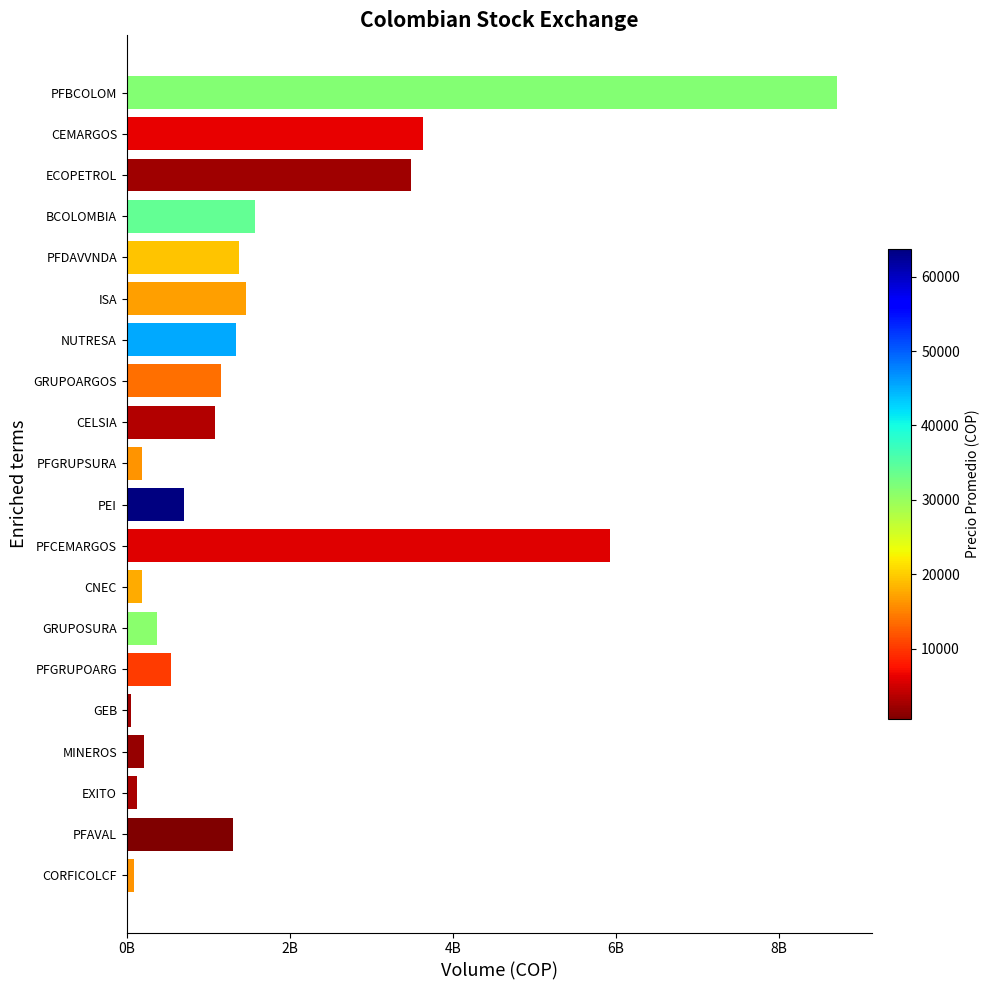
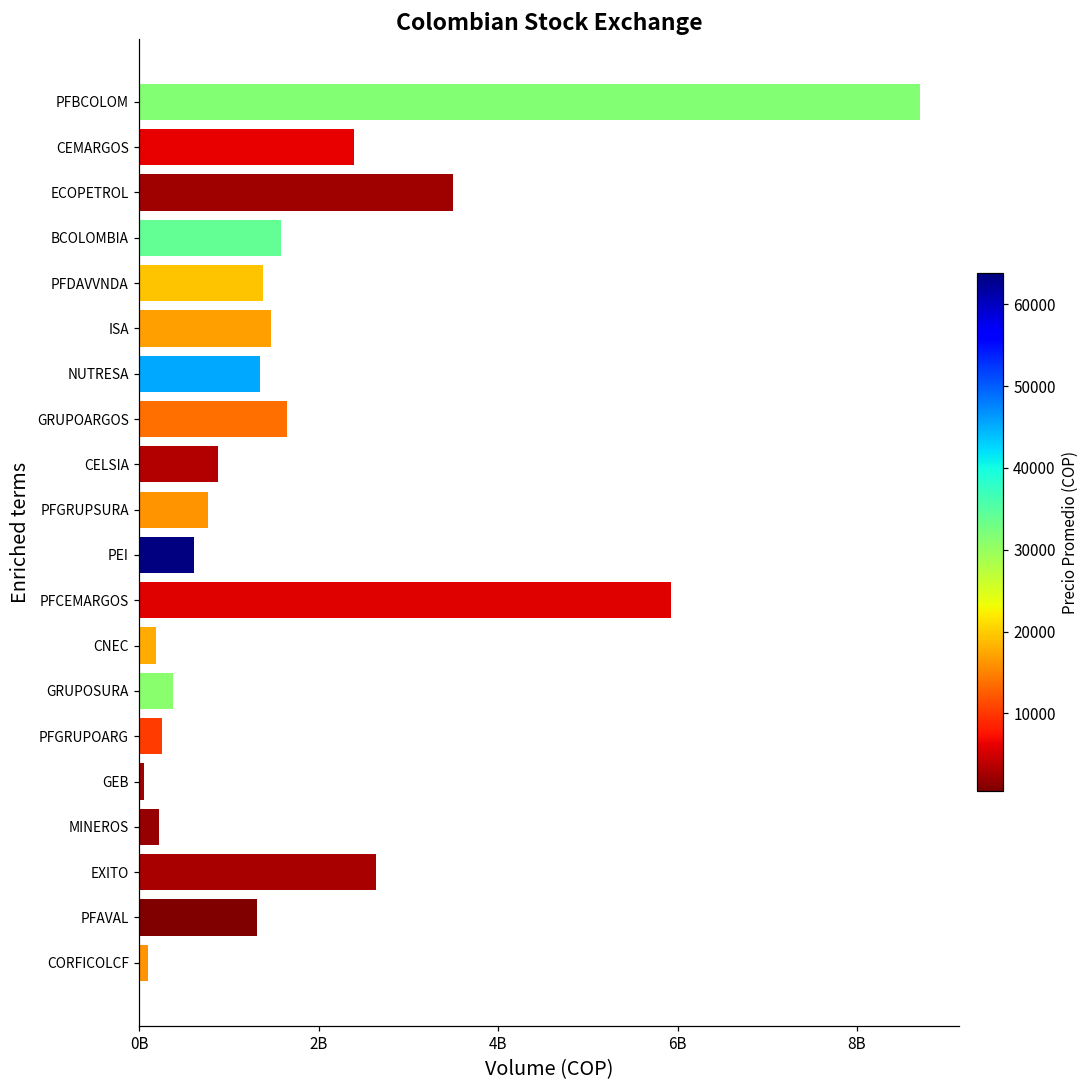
  {
    "PFBCOLOM": 8700000000,
-   "CEMARGOS": 3600000000,
+   "CEMARGOS": 2400000000,
    "ECOPETROL": 3500000000,
    "BCOLOMBIA": 1600000000,
    "PFDAVVNDA": 1400000000,
    "ISA": 1500000000,
    "NUTRESA": 1300000000,
-   "GRUPOARGOS": 1200000000,
-   "CELSIA": 1100000000,
-   "PFGRUPSURA": 200000000,
-   "PEI": 700000000,
+   "GRUPOARGOS": 1600000000,
+   "CELSIA": 900000000,
+   "PFGRUPSURA": 800000000,
+   "PEI": 600000000,
    "PFCEMARGOS": 5900000000,
    "CNEC": 200000000,
    "GRUPOSURA": 400000000,
-   "PFGRUPOARG": 500000000,
+   "PFGRUPOARG": 300000000,
    "GEB": 100000000,
    "MINEROS": 200000000,
-   "EXITO": 100000000,
+   "EXITO": 2600000000,
    "PFAVAL": 1300000000,
    "CORFICOLCF": 100000000
  }
